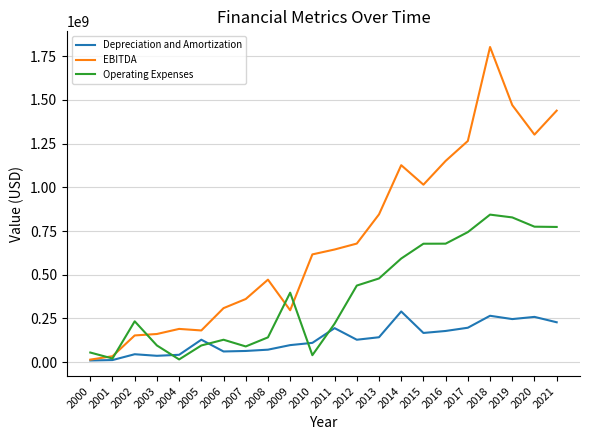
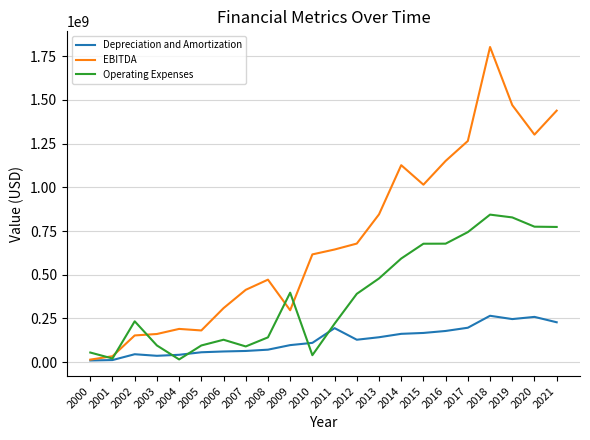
  {
    "Depreciation and Amortization": {
      "2002": 50000000,
      "2003": 40000000,
      "2004": 40000000,
-     "2005": 130000000,
+     "2005": 60000000,
      "2006": 60000000,
      "2007": 60000000,
      "2008": 70000000,
      "2009": 100000000,
      "2010": 110000000,
      "2011": 190000000,
      "2012": 130000000,
      "2013": 140000000,
-     "2014": 290000000,
+     "2014": 160000000,
      "2015": 170000000,
      "2016": 180000000,
      "2017": 200000000,
      "2018": 270000000,
      "2019": 250000000,
      "2020": 260000000,
      "2021": 230000000
    },
    "EBITDA": {
      "2002": 150000000,
      "2003": 160000000,
      "2004": 190000000,
      "2005": 180000000,
      "2006": 310000000,
-     "2007": 360000000,
+     "2007": 410000000,
      "2008": 470000000,
      "2009": 300000000,
      "2010": 620000000,
      "2011": 640000000,
      "2012": 680000000,
      "2013": 850000000,
      "2014": 1130000000,
      "2015": 1010000000,
      "2016": 1150000000,
      "2017": 1270000000,
      "2018": 1800000000,
      "2019": 1470000000,
      "2020": 1300000000,
      "2021": 1440000000
    },
    "Operating Expenses": {
      "2000": 50000000,
      "2002": 230000000,
      "2003": 100000000,
      "2004": 20000000,
      "2005": 100000000,
      "2006": 130000000,
      "2007": 90000000,
      "2008": 140000000,
      "2009": 400000000,
      "2010": 40000000,
      "2011": 220000000,
-     "2012": 440000000,
+     "2012": 390000000,
      "2013": 480000000,
      "2014": 590000000,
      "2015": 680000000,
      "2016": 680000000,
      "2017": 740000000,
      "2018": 840000000,
      "2019": 830000000,
      "2020": 770000000,
      "2021": 770000000
    }
  }
